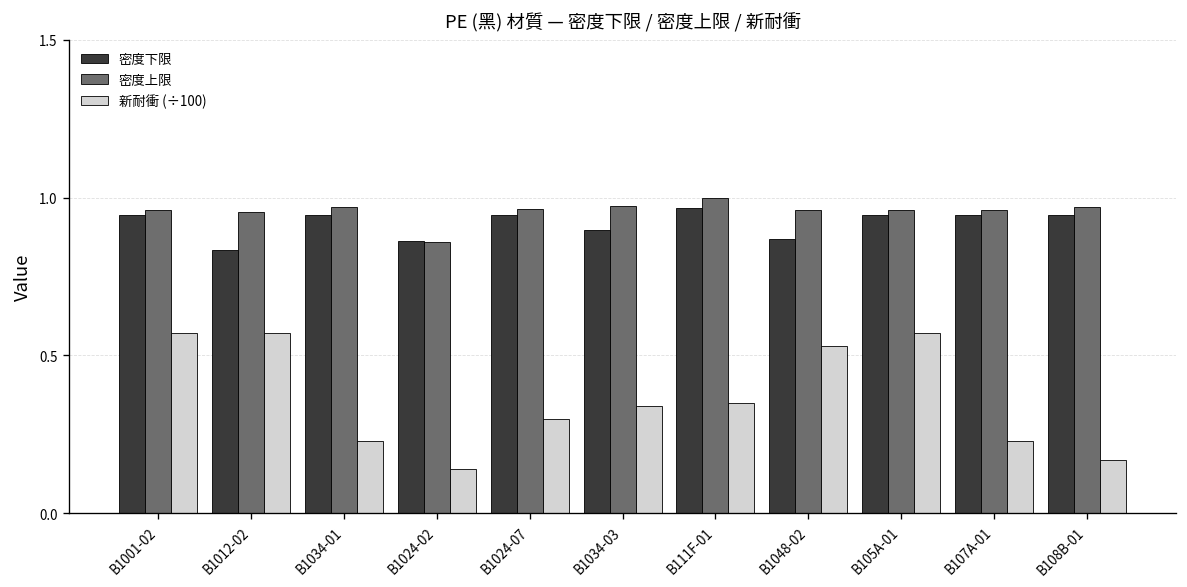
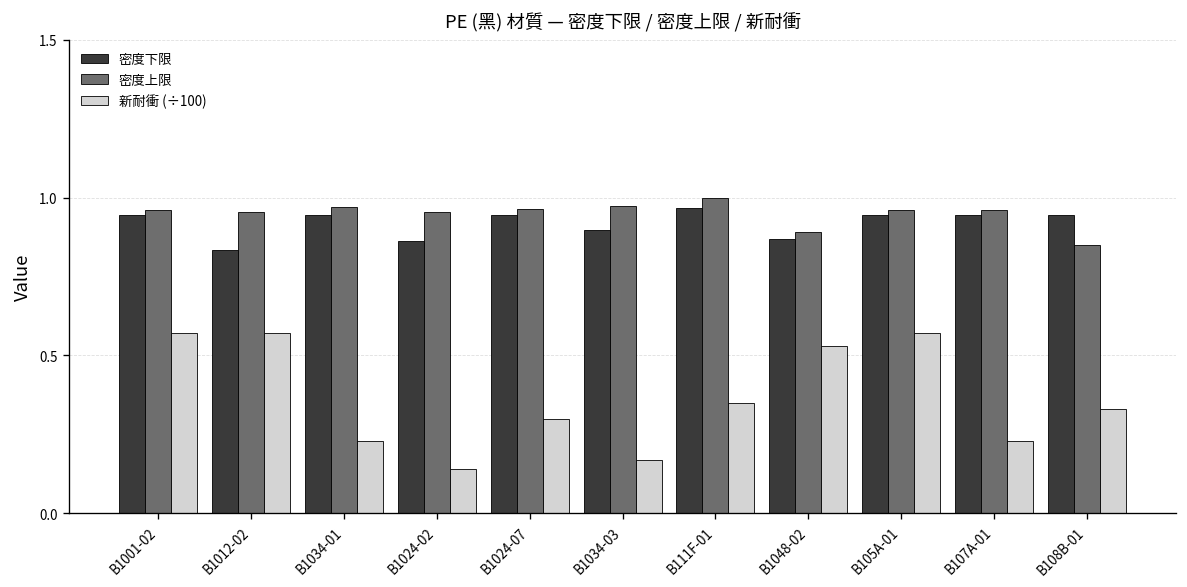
  {
    "密度下限": {
      "B1001-02": 0.95,
      "B1012-02": 0.84,
      "B1034-01": 0.95,
      "B1024-02": 0.86,
      "B1024-07": 0.95,
      "B1034-03": 0.90,
      "B111F-01": 0.97,
      "B1048-02": 0.87,
      "B105A-01": 0.95,
      "B107A-01": 0.95,
      "B108B-01": 0.95
    },
    "密度上限": {
      "B1001-02": 0.96,
      "B1012-02": 0.96,
      "B1034-01": 0.97,
-     "B1024-02": 0.86,
+     "B1024-02": 0.96,
      "B1024-07": 0.97,
      "B1034-03": 0.98,
      "B111F-01": 1.00,
-     "B1048-02": 0.96,
+     "B1048-02": 0.89,
      "B105A-01": 0.96,
      "B107A-01": 0.96,
-     "B108B-01": 0.97
+     "B108B-01": 0.85
    },
    "新耐衝 (÷100)": {
      "B1001-02": 0.57,
      "B1012-02": 0.57,
      "B1034-01": 0.23,
      "B1024-02": 0.14,
      "B1024-07": 0.30,
-     "B1034-03": 0.34,
+     "B1034-03": 0.17,
      "B111F-01": 0.35,
      "B1048-02": 0.53,
      "B105A-01": 0.57,
      "B107A-01": 0.23,
-     "B108B-01": 0.17
+     "B108B-01": 0.33
    }
  }
